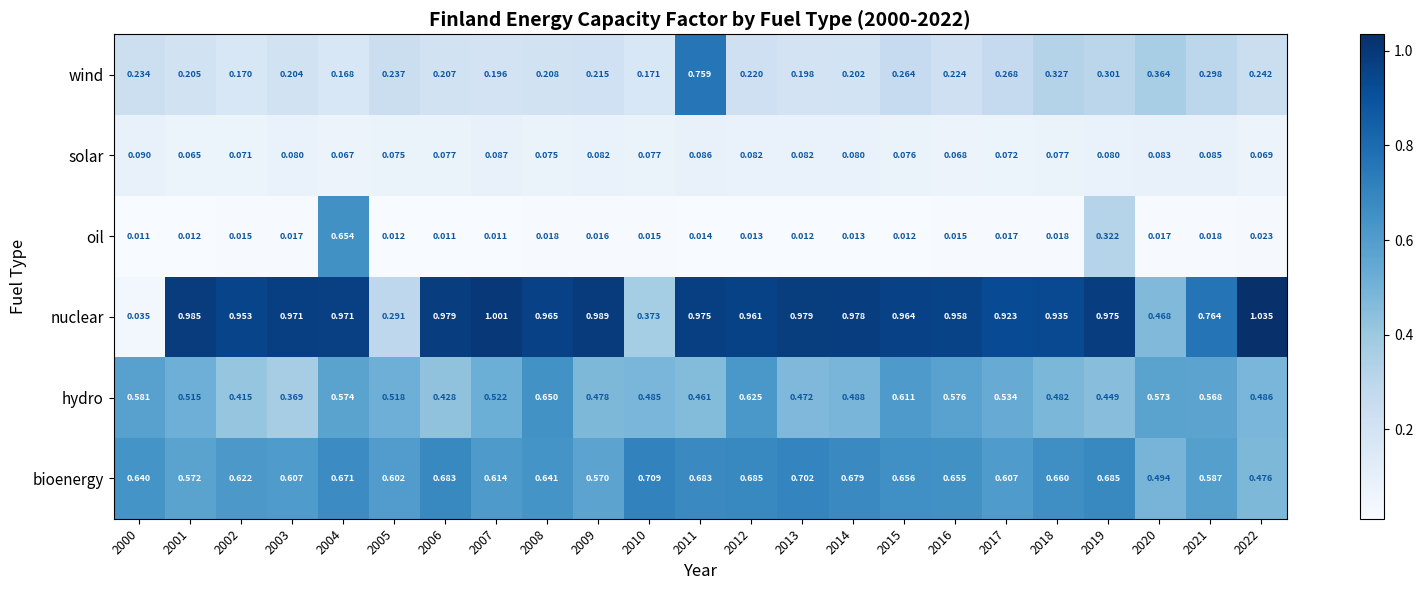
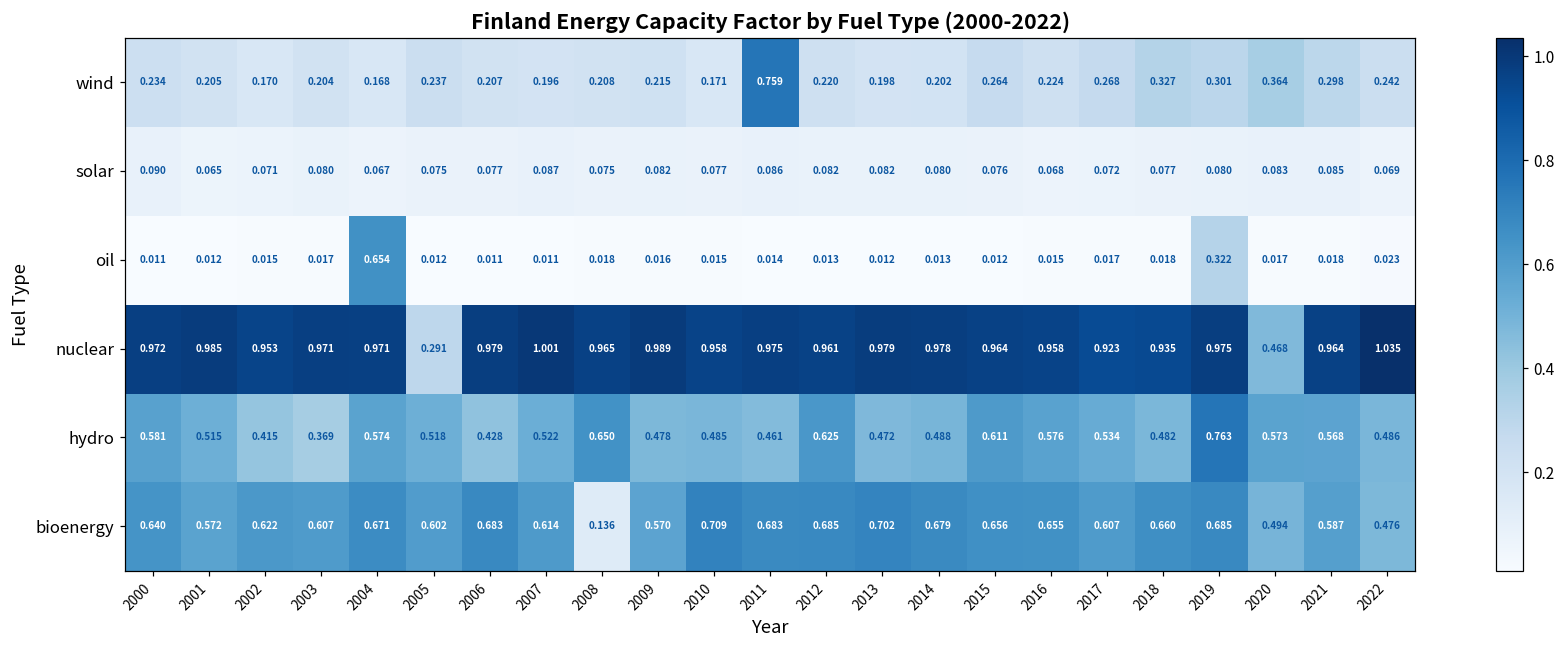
  {
    "wind": {
      "2000": 0.234,
      "2001": 0.205,
      "2002": 0.170,
      "2003": 0.204,
      "2004": 0.168,
      "2005": 0.237,
      "2006": 0.207,
      "2007": 0.196,
      "2008": 0.208,
      "2009": 0.215,
      "2010": 0.171,
      "2011": 0.759,
      "2012": 0.220,
      "2013": 0.198,
      "2014": 0.202,
      "2015": 0.264,
      "2016": 0.224,
      "2017": 0.268,
      "2018": 0.327,
      "2019": 0.301,
      "2020": 0.364,
      "2021": 0.298,
      "2022": 0.242
    },
    "solar": {
      "2000": 0.090,
      "2001": 0.065,
      "2002": 0.071,
      "2003": 0.080,
      "2004": 0.067,
      "2005": 0.075,
      "2006": 0.077,
      "2007": 0.087,
      "2008": 0.075,
      "2009": 0.082,
      "2010": 0.077,
      "2011": 0.086,
      "2012": 0.082,
      "2013": 0.082,
      "2014": 0.080,
      "2015": 0.076,
      "2016": 0.068,
      "2017": 0.072,
      "2018": 0.077,
      "2019": 0.080,
      "2020": 0.083,
      "2021": 0.085,
      "2022": 0.069
    },
    "oil": {
      "2000": 0.011,
      "2001": 0.012,
      "2002": 0.015,
      "2003": 0.017,
      "2004": 0.654,
      "2005": 0.012,
      "2006": 0.011,
      "2007": 0.011,
      "2008": 0.018,
      "2009": 0.016,
      "2010": 0.015,
      "2011": 0.014,
      "2012": 0.013,
      "2013": 0.012,
      "2014": 0.013,
      "2015": 0.012,
      "2016": 0.015,
      "2017": 0.017,
      "2018": 0.018,
      "2019": 0.322,
      "2020": 0.017,
      "2021": 0.018,
      "2022": 0.023
    },
    "nuclear": {
-     "2000": 0.035,
+     "2000": 0.972,
      "2001": 0.985,
      "2002": 0.953,
      "2003": 0.971,
      "2004": 0.971,
      "2005": 0.291,
      "2006": 0.979,
      "2007": 1.001,
      "2008": 0.965,
      "2009": 0.989,
-     "2010": 0.373,
+     "2010": 0.958,
      "2011": 0.975,
      "2012": 0.961,
      "2013": 0.979,
      "2014": 0.978,
      "2015": 0.964,
      "2016": 0.958,
      "2017": 0.923,
      "2018": 0.935,
      "2019": 0.975,
      "2020": 0.468,
-     "2021": 0.764,
+     "2021": 0.964,
      "2022": 1.035
    },
    "hydro": {
      "2000": 0.581,
      "2001": 0.515,
      "2002": 0.415,
      "2003": 0.369,
      "2004": 0.574,
      "2005": 0.518,
      "2006": 0.428,
      "2007": 0.522,
      "2008": 0.650,
      "2009": 0.478,
      "2010": 0.485,
      "2011": 0.461,
      "2012": 0.625,
      "2013": 0.472,
      "2014": 0.488,
      "2015": 0.611,
      "2016": 0.576,
      "2017": 0.534,
      "2018": 0.482,
-     "2019": 0.449,
+     "2019": 0.763,
      "2020": 0.573,
      "2021": 0.568,
      "2022": 0.486
    },
    "bioenergy": {
      "2000": 0.640,
      "2001": 0.572,
      "2002": 0.622,
      "2003": 0.607,
      "2004": 0.671,
      "2005": 0.602,
      "2006": 0.683,
      "2007": 0.614,
-     "2008": 0.641,
+     "2008": 0.136,
      "2009": 0.570,
      "2010": 0.709,
      "2011": 0.683,
      "2012": 0.685,
      "2013": 0.702,
      "2014": 0.679,
      "2015": 0.656,
      "2016": 0.655,
      "2017": 0.607,
      "2018": 0.660,
      "2019": 0.685,
      "2020": 0.494,
      "2021": 0.587,
      "2022": 0.476
    }
  }
